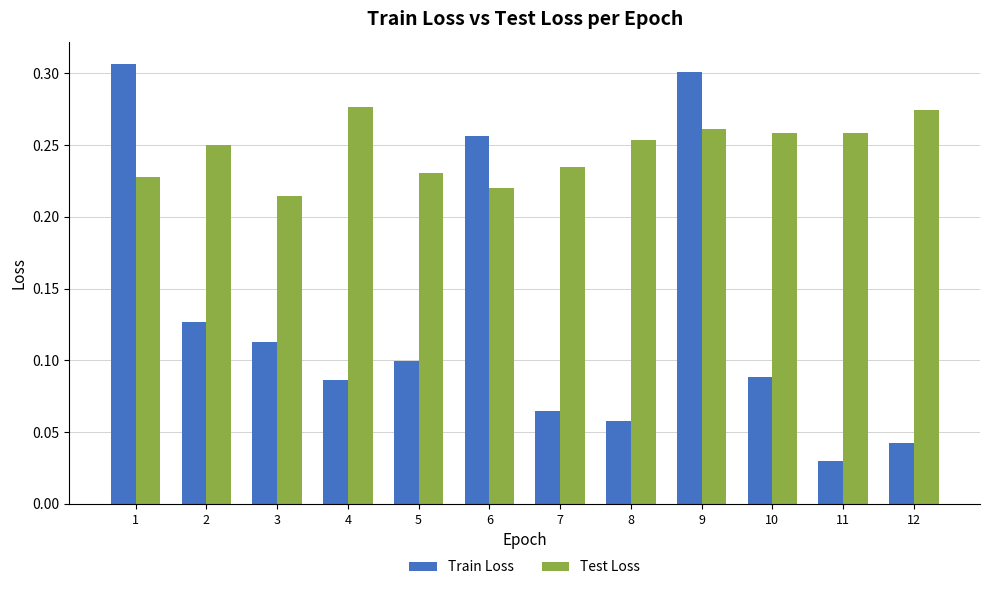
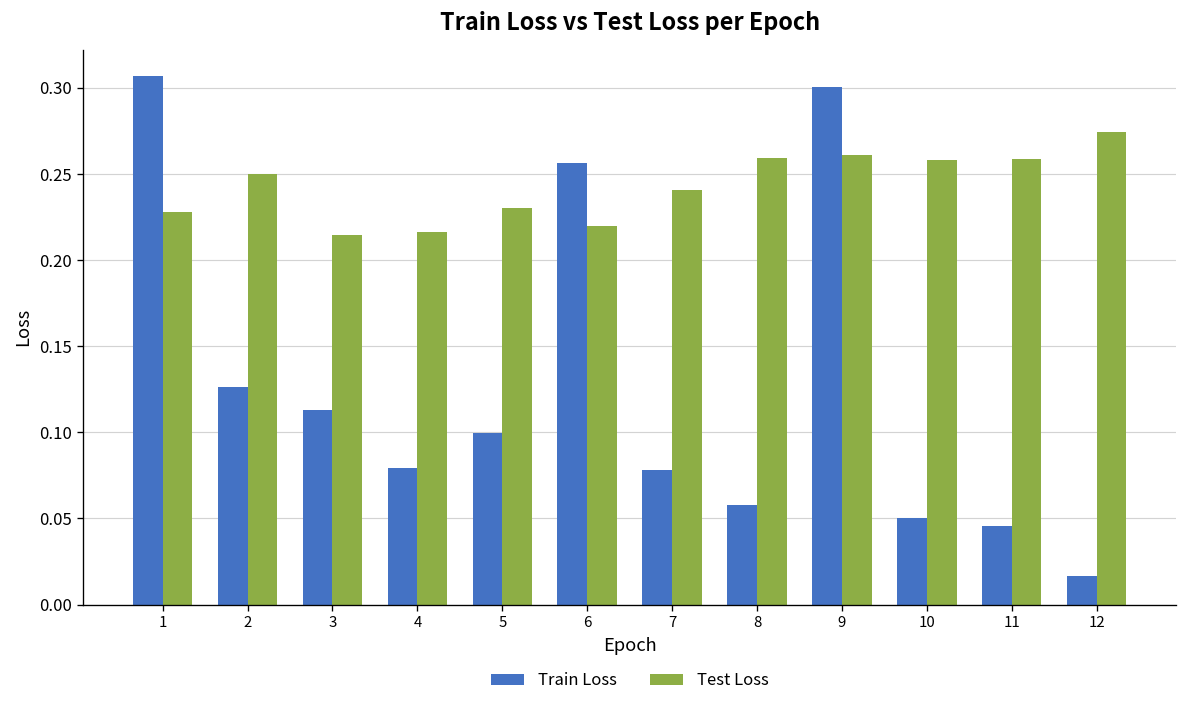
  {
    "Train Loss": {
      "1": 0.307,
      "2": 0.127,
      "3": 0.113,
-     "4": 0.086,
+     "4": 0.079,
      "5": 0.100,
      "6": 0.256,
-     "7": 0.064,
+     "7": 0.078,
      "8": 0.058,
      "9": 0.301,
-     "10": 0.088,
-     "11": 0.030,
-     "12": 0.042
+     "10": 0.050,
+     "11": 0.046,
+     "12": 0.016
    },
    "Test Loss": {
      "1": 0.228,
      "2": 0.250,
      "3": 0.215,
-     "4": 0.277,
+     "4": 0.216,
      "5": 0.230,
      "6": 0.220,
-     "7": 0.234,
-     "8": 0.253,
+     "7": 0.241,
+     "8": 0.259,
      "9": 0.261,
      "10": 0.258,
      "11": 0.258,
      "12": 0.274
    }
  }
